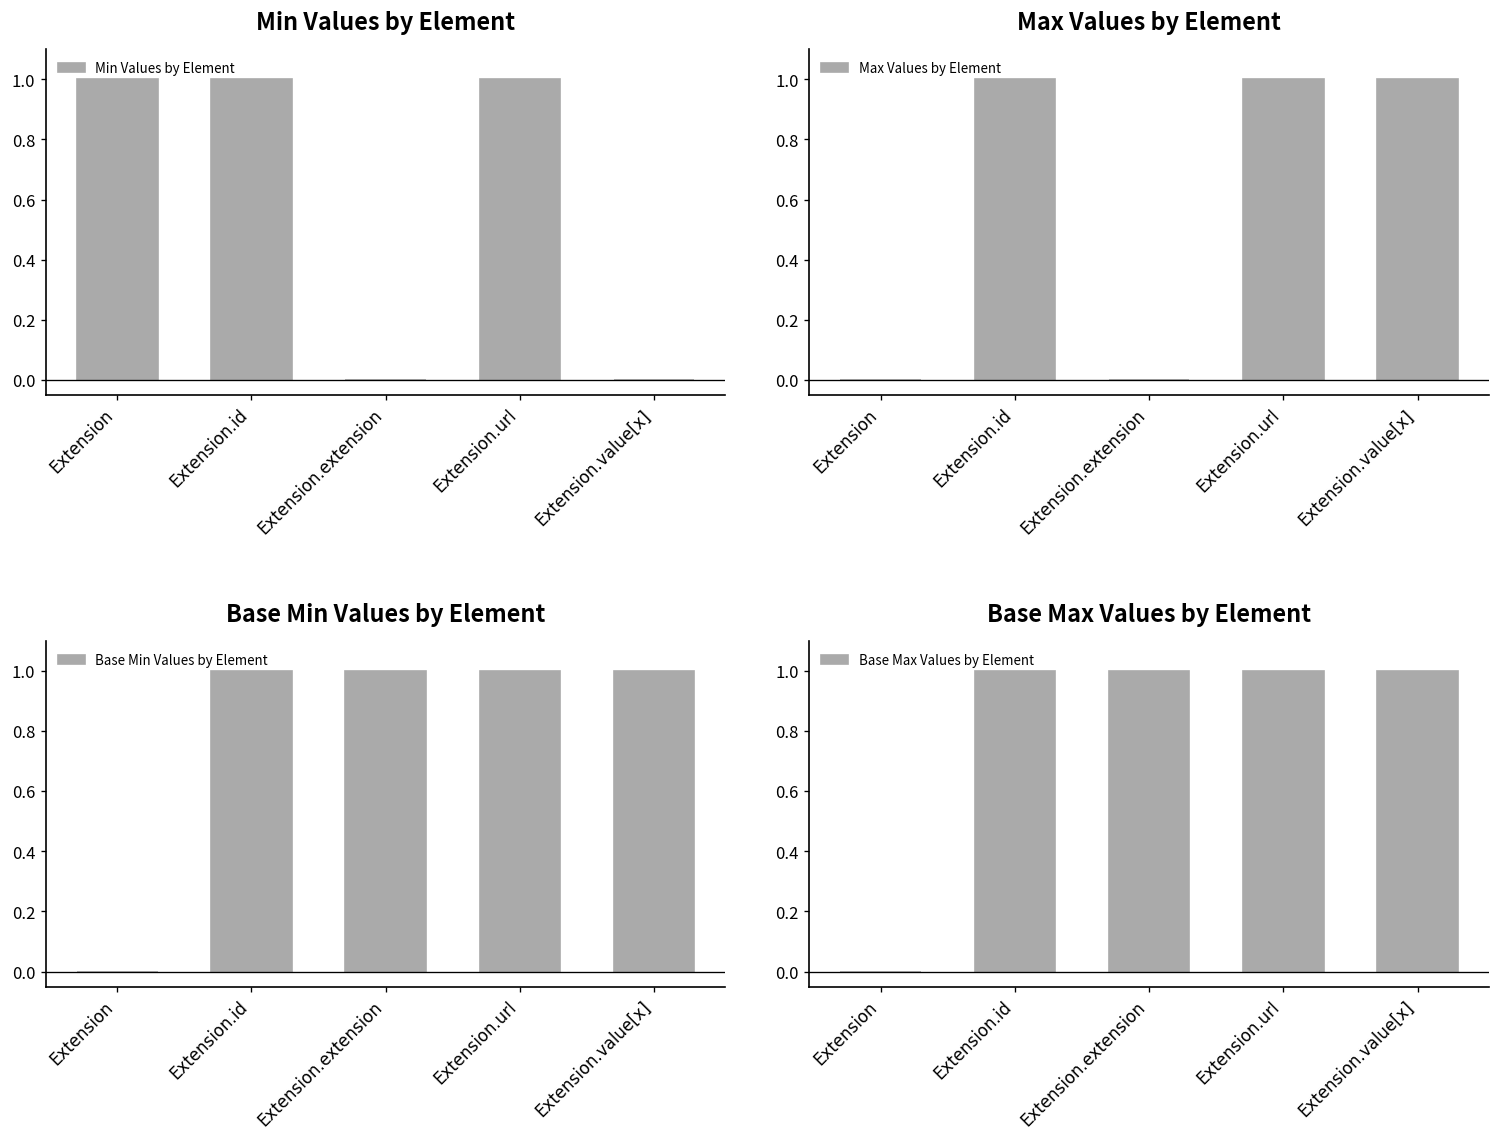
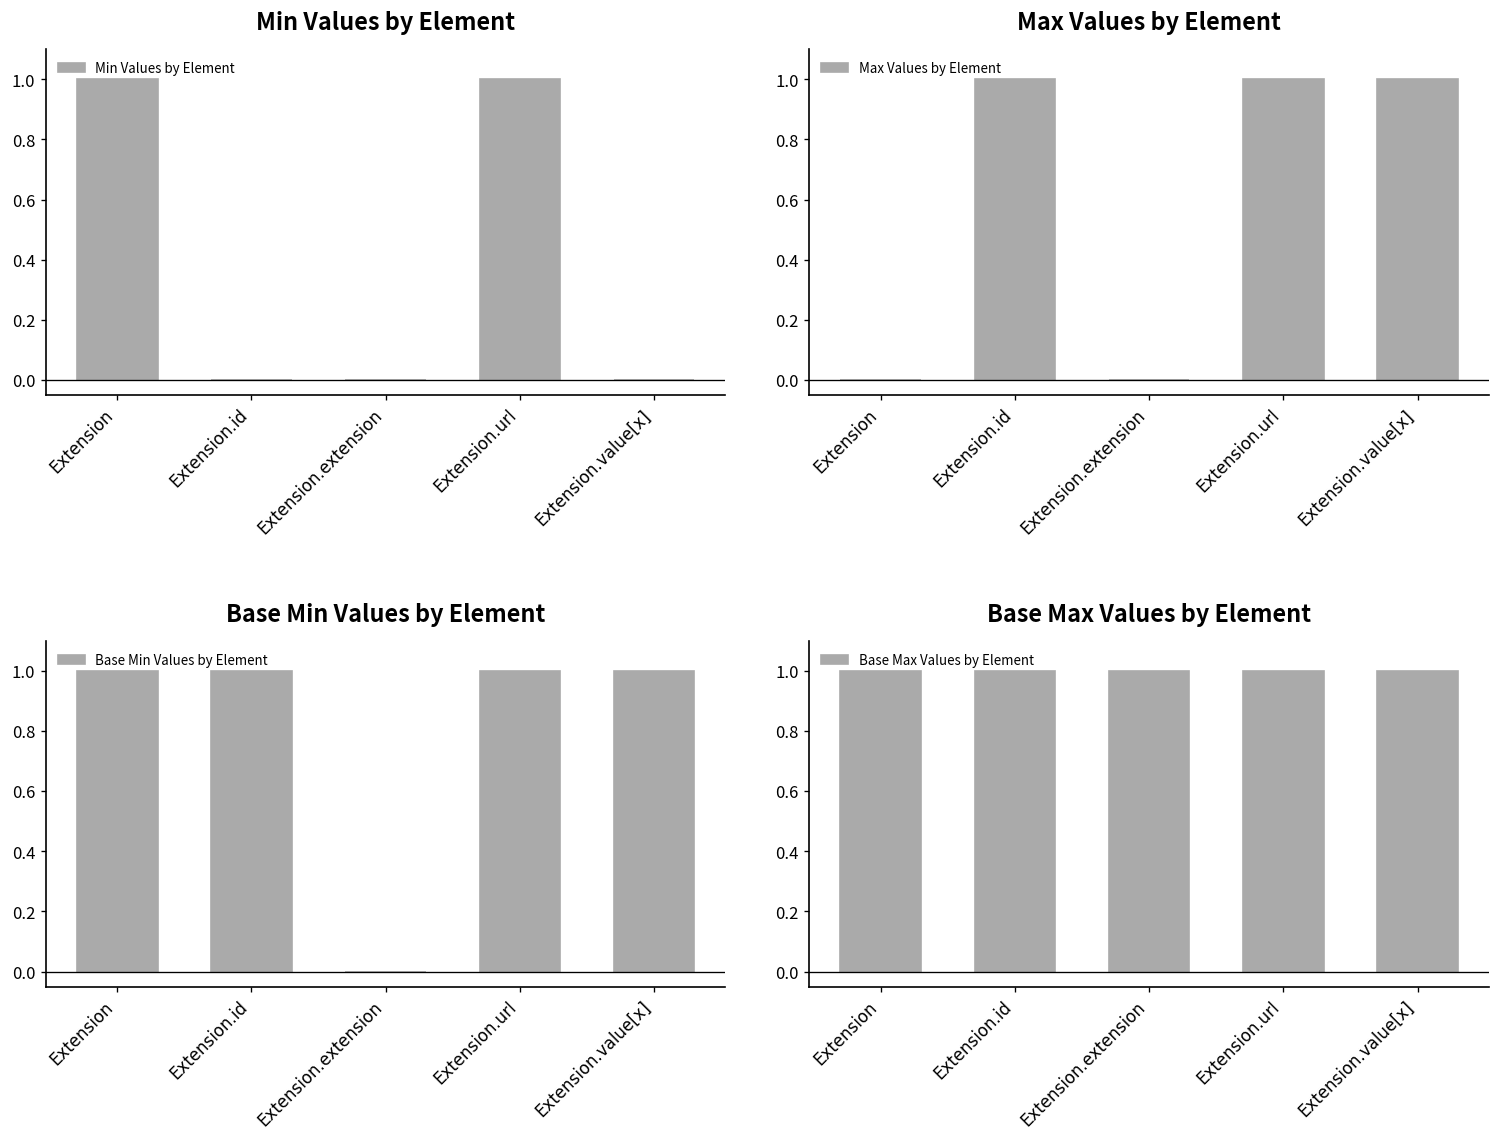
  {
    "Min Values by Element": {
      "Extension": 1,
-     "Extension.id": 1,
+     "Extension.id": 0,
      "Extension.extension": 0,
      "Extension.url": 1,
      "Extension.value[x]": 0
    },
    "Max Values by Element": {
      "Extension": 0.00,
      "Extension.id": 1.00,
      "Extension.extension": 0.00,
      "Extension.url": 1.00,
      "Extension.value[x]": 1.00
    },
    "Base Min Values by Element": {
-     "Extension": 0,
+     "Extension": 1,
      "Extension.id": 1,
-     "Extension.extension": 1,
+     "Extension.extension": 0,
      "Extension.url": 1,
      "Extension.value[x]": 1
    },
    "Base Max Values by Element": {
-     "Extension": 0,
+     "Extension": 1,
      "Extension.id": 1,
      "Extension.extension": 1,
      "Extension.url": 1,
      "Extension.value[x]": 1
    }
  }
